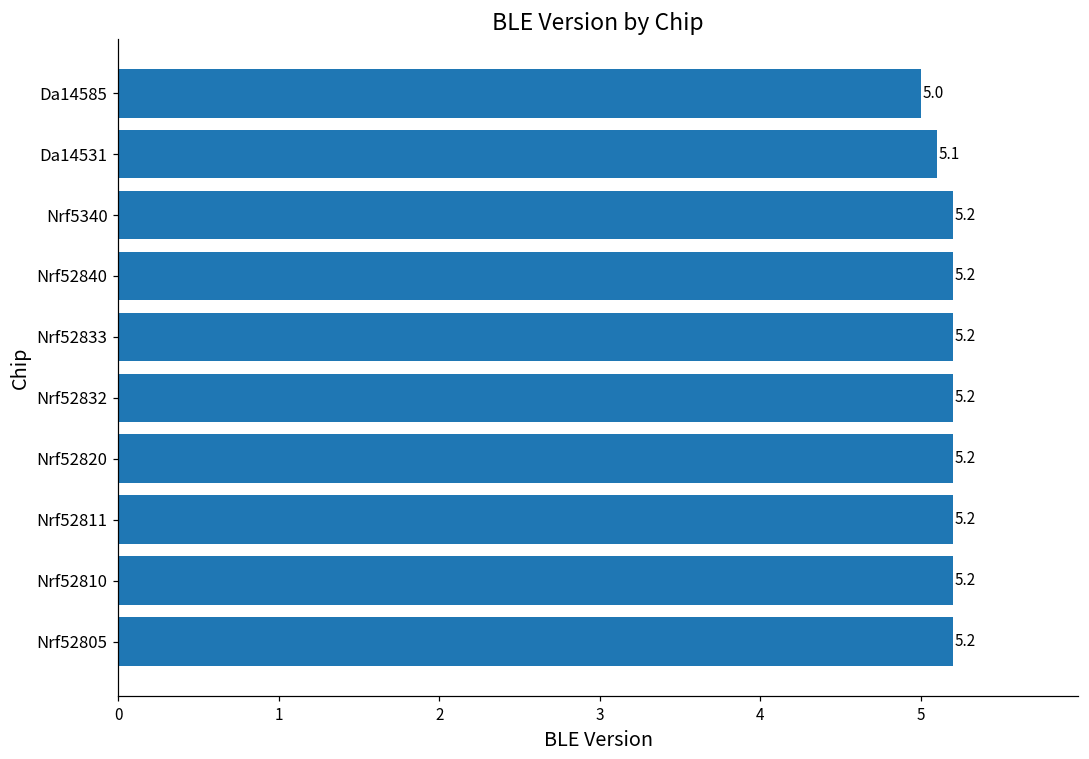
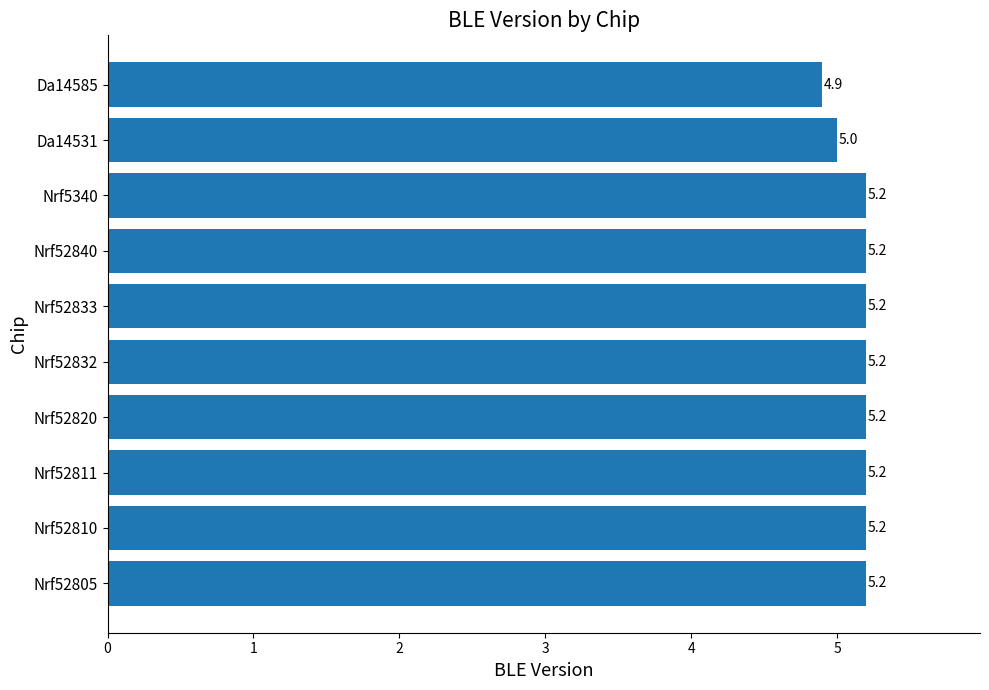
  {
-   "Da14585": 5.0,
-   "Da14531": 5.1,
+   "Da14585": 4.9,
+   "Da14531": 5.0,
    "Nrf5340": 5.2,
    "Nrf52840": 5.2,
    "Nrf52833": 5.2,
    "Nrf52832": 5.2,
    "Nrf52820": 5.2,
    "Nrf52811": 5.2,
    "Nrf52810": 5.2,
    "Nrf52805": 5.2
  }
